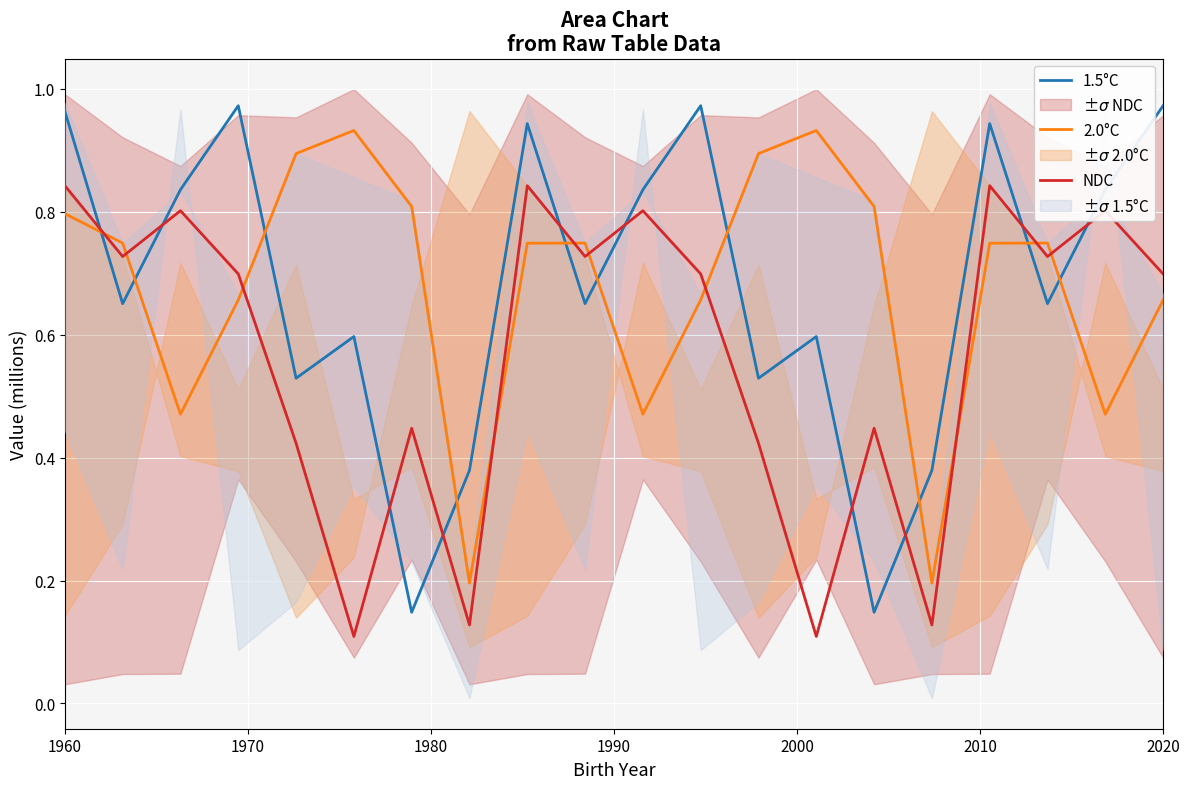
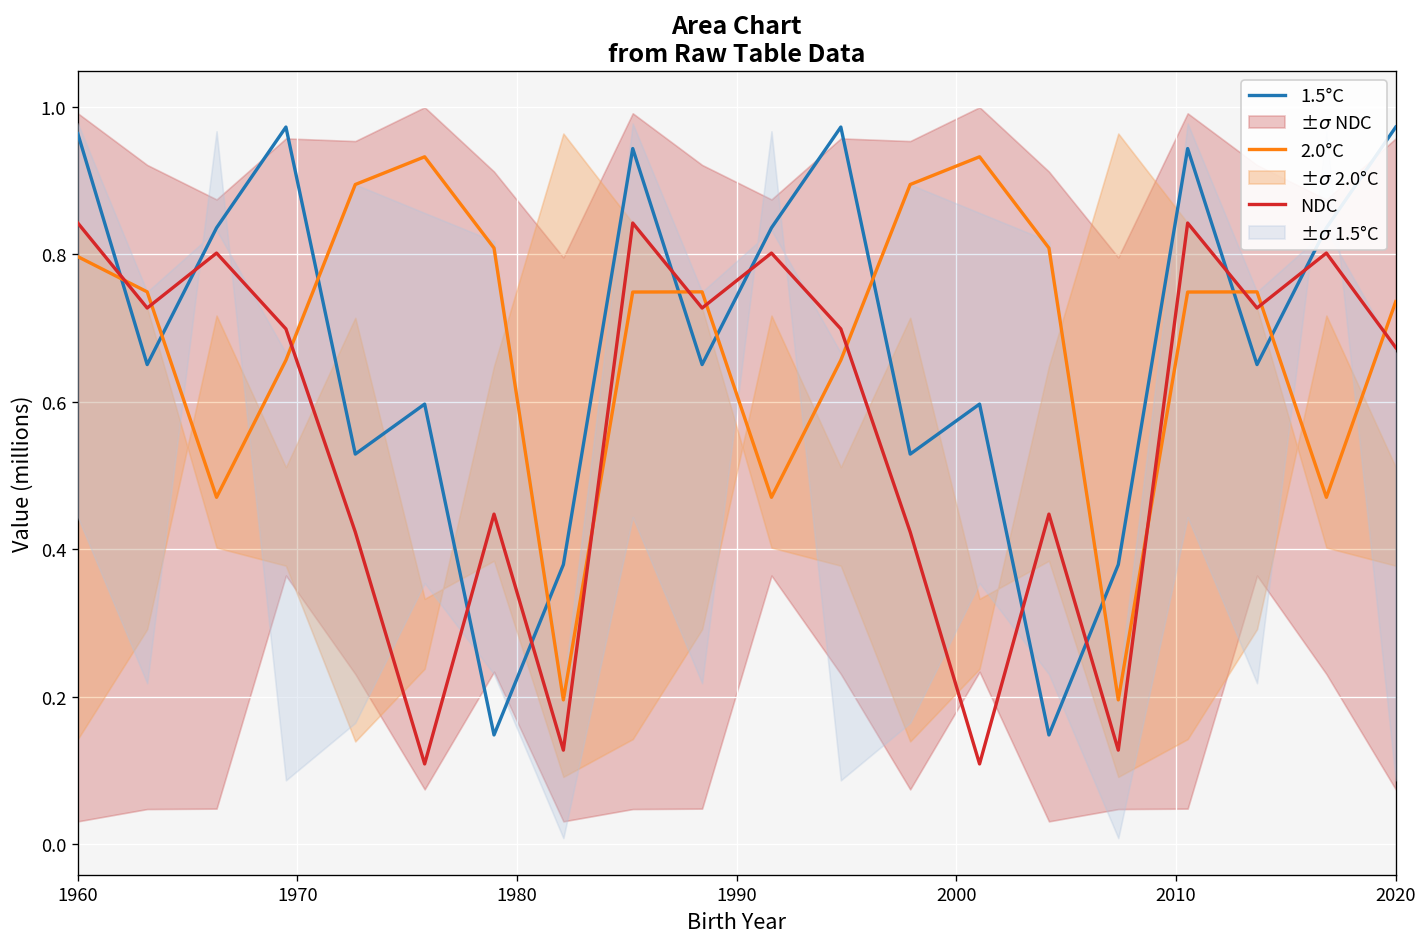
  {
    "1.5°C": {
      "1960": 0.96,
      "2020": 0.97
    },
    "2.0°C": {
      "1960": 0.80,
-     "2020": 0.66
+     "2020": 0.74
    },
    "NDC": {
-     "2020": 0.70
+     "2020": 0.67
    }
  }
